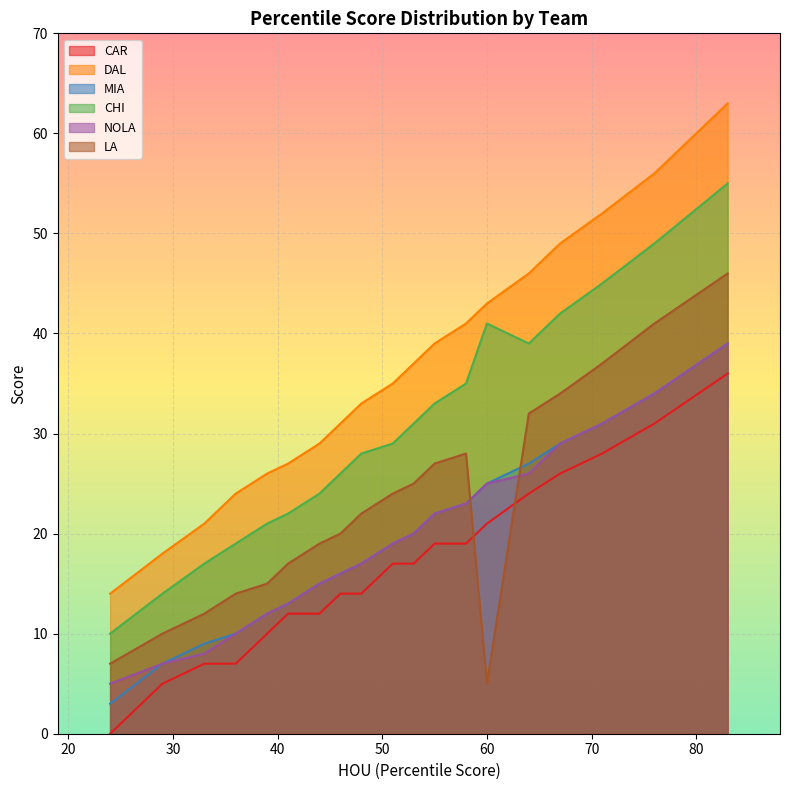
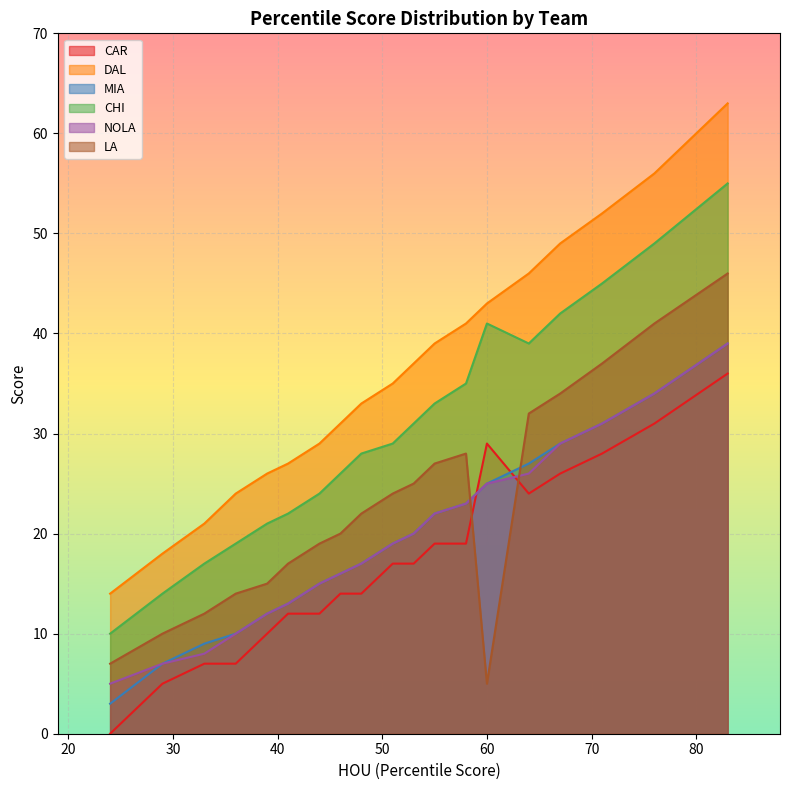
  {
    "CAR": {
-     "60": 21
+     "60": 29
    },
    "DAL": {
      "60": 43
    },
    "CHI": {
      "60": 41
    },
    "LA": {
      "60": 5
    }
  }
